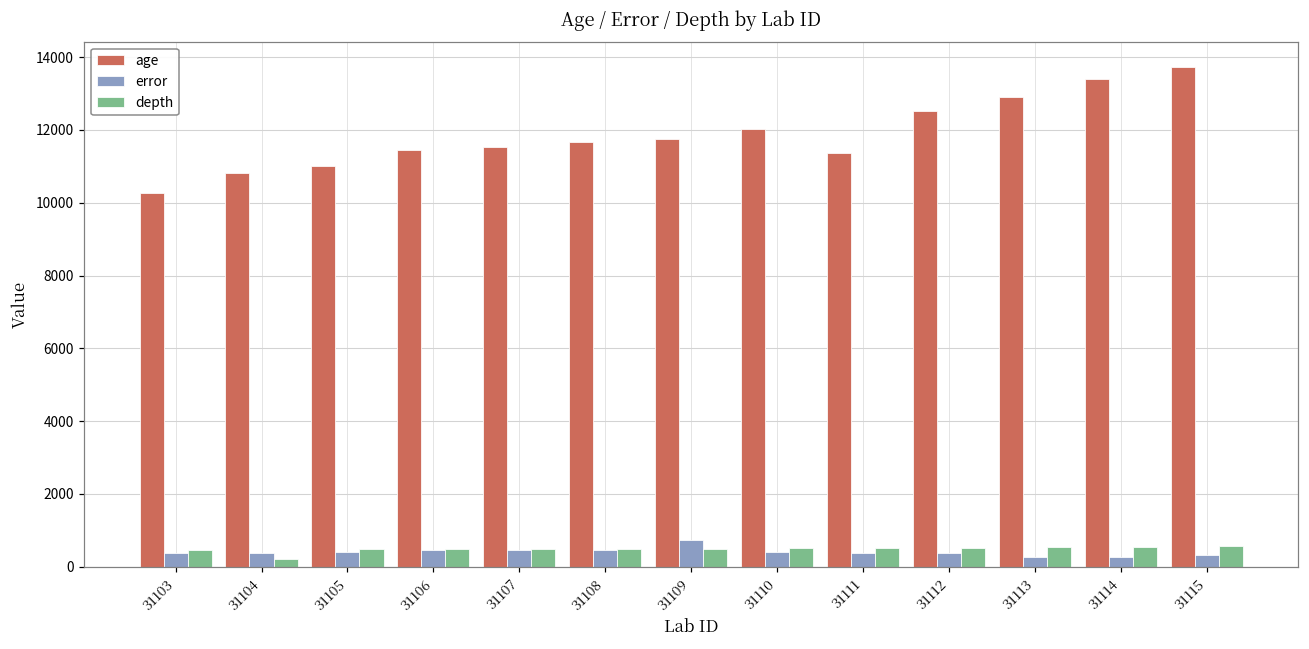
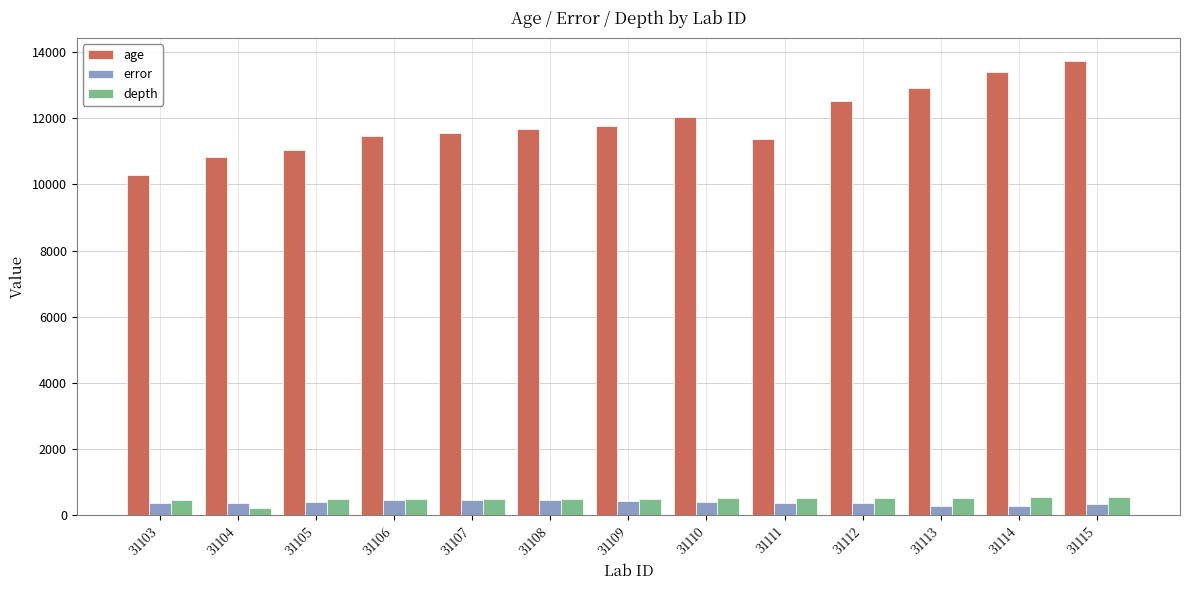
  {
    "age": {
      "31103": 10300,
      "31104": 10800,
      "31105": 11000,
      "31106": 11400,
      "31107": 11500,
      "31108": 11700,
      "31109": 11800,
      "31110": 12000,
      "31111": 11400,
      "31112": 12500,
      "31113": 12900,
      "31114": 13400,
      "31115": 13700
    },
    "error": {
      "31103": 400,
      "31104": 400,
      "31105": 400,
      "31106": 500,
      "31107": 500,
      "31108": 400,
-     "31109": 700,
+     "31109": 400,
      "31110": 400,
      "31111": 400,
      "31112": 400,
      "31113": 300,
      "31114": 300,
      "31115": 300
    },
    "depth": {
      "31103": 500,
      "31104": 200,
      "31105": 500,
      "31106": 500,
      "31107": 500,
      "31108": 500,
      "31109": 500,
      "31110": 500,
      "31111": 500,
      "31112": 500,
      "31113": 500,
      "31114": 600,
      "31115": 600
    }
  }
